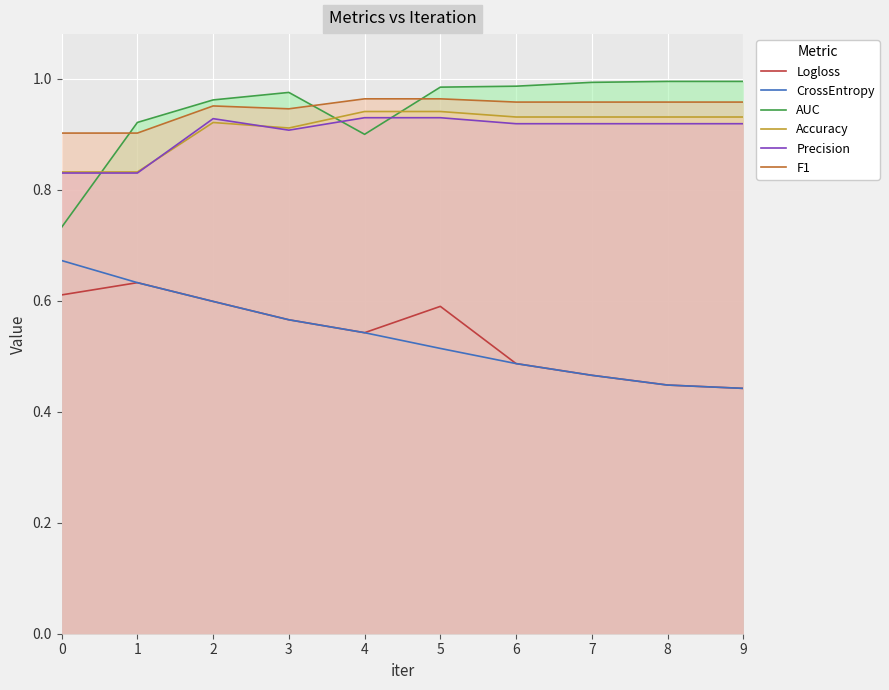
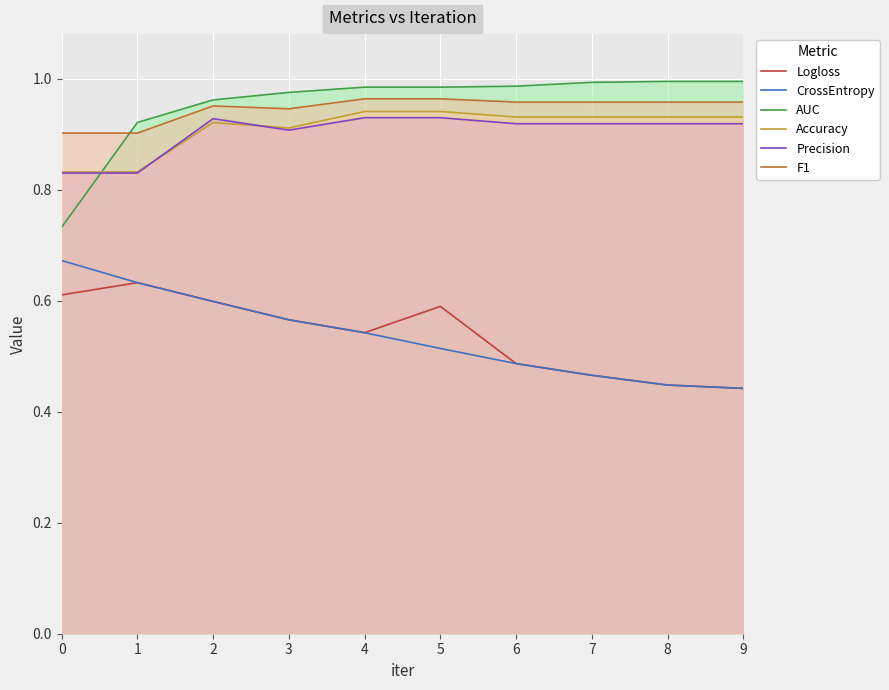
  {
    "CrossEntropy": {
      "0": 0.67,
      "5": 0.51
    },
    "AUC": {
      "0": 0.73,
      "1": 0.92,
      "2": 0.96,
      "3": 0.97,
-     "4": 0.90,
+     "4": 0.98,
      "5": 0.98,
      "6": 0.99,
      "7": 0.99,
      "8": 0.99,
      "9": 0.99
    },
    "Precision": {
      "2": 0.93,
      "4": 0.93,
      "5": 0.93,
      "6": 0.92,
      "7": 0.92,
      "8": 0.92,
      "9": 0.92
    }
  }
